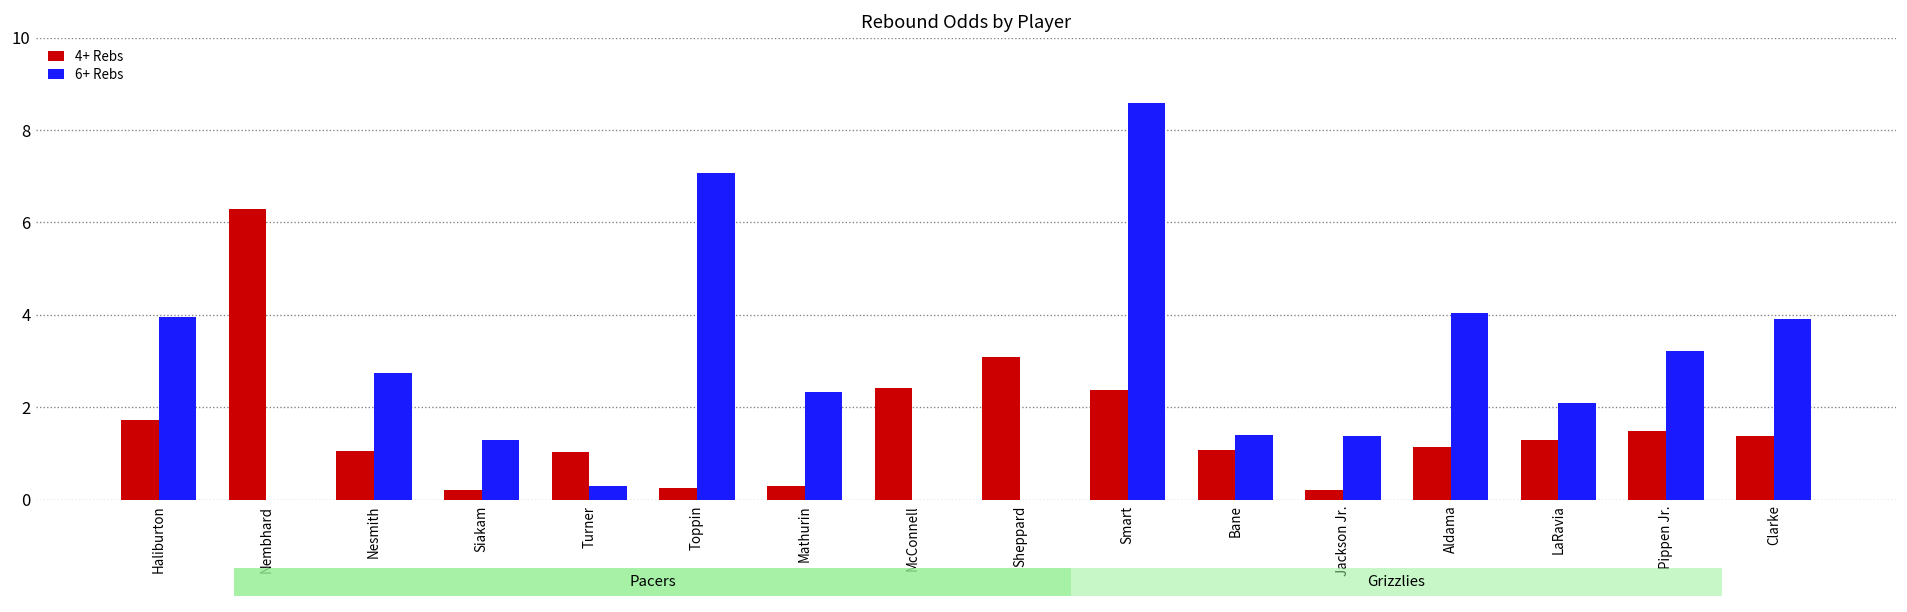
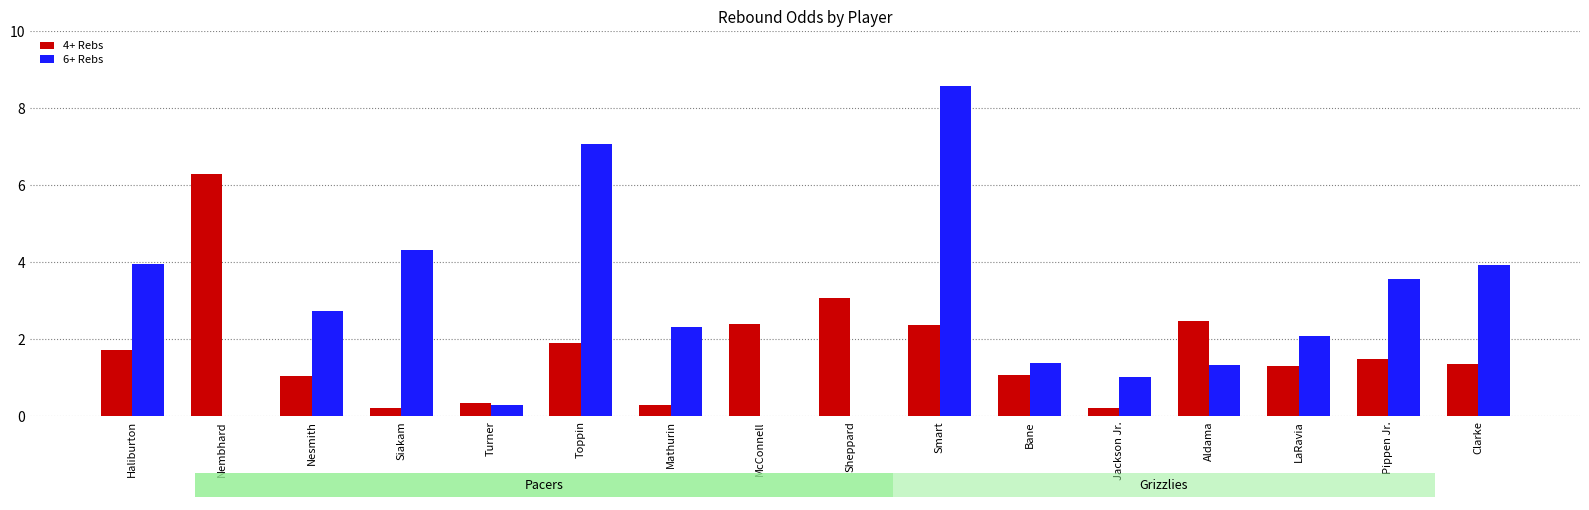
  {
    "Rebound Odds by Player": {
      "4+ Rebs": {
        "Haliburton": 1.7,
        "Nembhard": 6.3,
        "Nesmith": 1.1,
        "Siakam": 0.2,
-       "Turner": 1.0,
-       "Toppin": 0.3,
+       "Turner": 0.4,
+       "Toppin": 1.9,
        "Mathurin": 0.3,
        "McConnell": 2.4,
        "Sheppard": 3.1,
        "Smart": 2.4,
        "Bane": 1.1,
        "Jackson Jr.": 0.2,
-       "Aldama": 1.1,
+       "Aldama": 2.5,
        "LaRavia": 1.3,
        "Pippen Jr.": 1.5,
        "Clarke": 1.4
      },
      "6+ Rebs": {
        "Haliburton": 4.0,
        "Nembhard": 0.0,
        "Nesmith": 2.7,
-       "Siakam": 1.3,
+       "Siakam": 4.3,
        "Turner": 0.3,
        "Toppin": 7.1,
        "Mathurin": 2.3,
        "McConnell": 0.0,
        "Sheppard": 0.0,
        "Smart": 8.6,
        "Bane": 1.4,
-       "Jackson Jr.": 1.4,
-       "Aldama": 4.0,
+       "Jackson Jr.": 1.0,
+       "Aldama": 1.3,
        "LaRavia": 2.1,
-       "Pippen Jr.": 3.2,
+       "Pippen Jr.": 3.6,
        "Clarke": 3.9
      }
    }
  }
